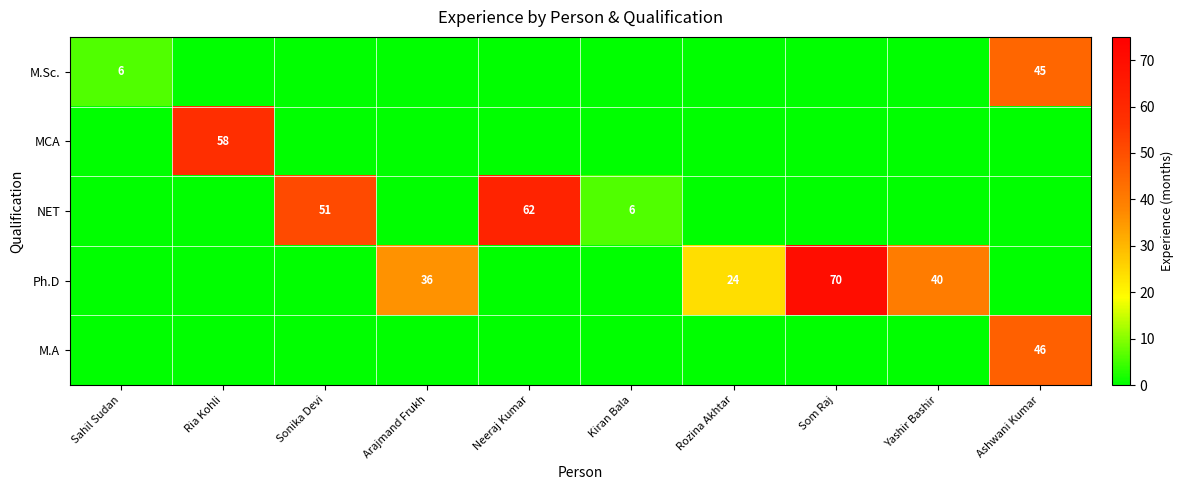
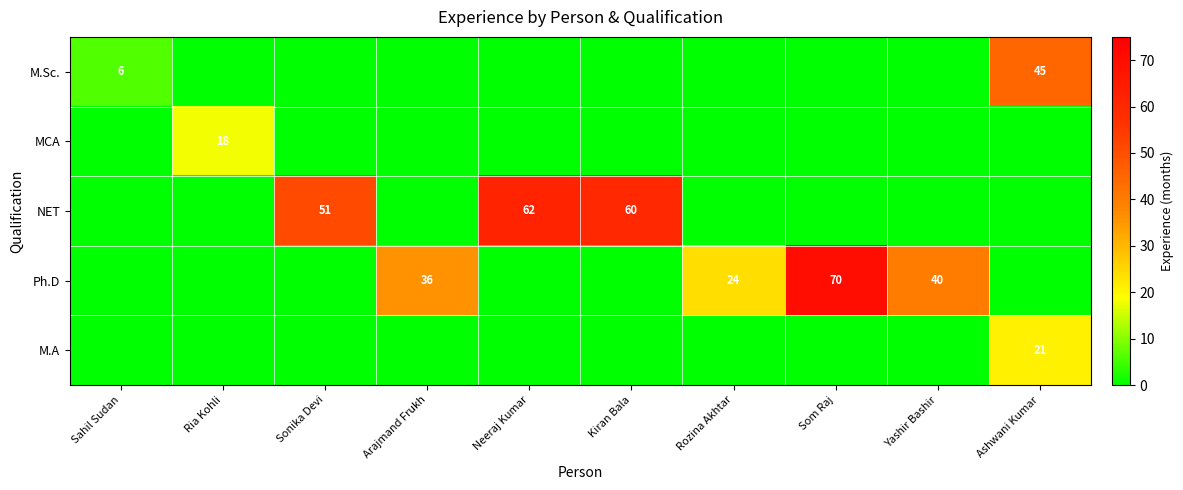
  {
    "M.Sc.": {
      "Sahil Sudan": 6,
      "Ashwani Kumar": 45
    },
    "MCA": {
-     "Ria Kohli": 58
+     "Ria Kohli": 18
    },
    "NET": {
      "Sonika Devi": 51,
      "Neeraj Kumar": 62,
-     "Kiran Bala": 6
+     "Kiran Bala": 60
    },
    "Ph.D": {
      "Arajmand Frukh": 36,
      "Rozina Akhtar": 24,
      "Som Raj": 70,
      "Yashir Bashir": 40
    },
    "M.A": {
-     "Ashwani Kumar": 46
+     "Ashwani Kumar": 21
    }
  }
